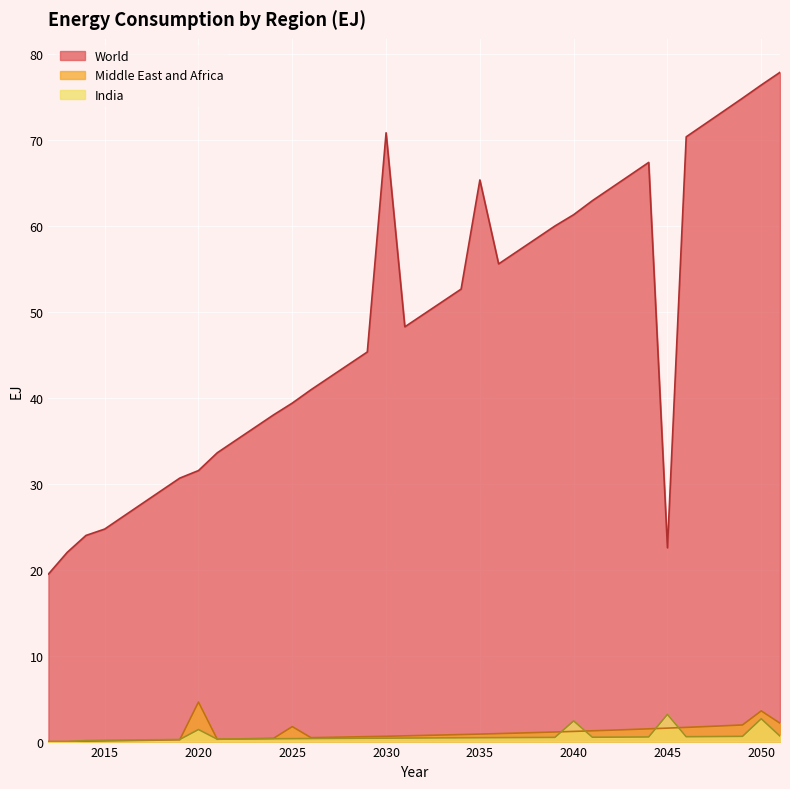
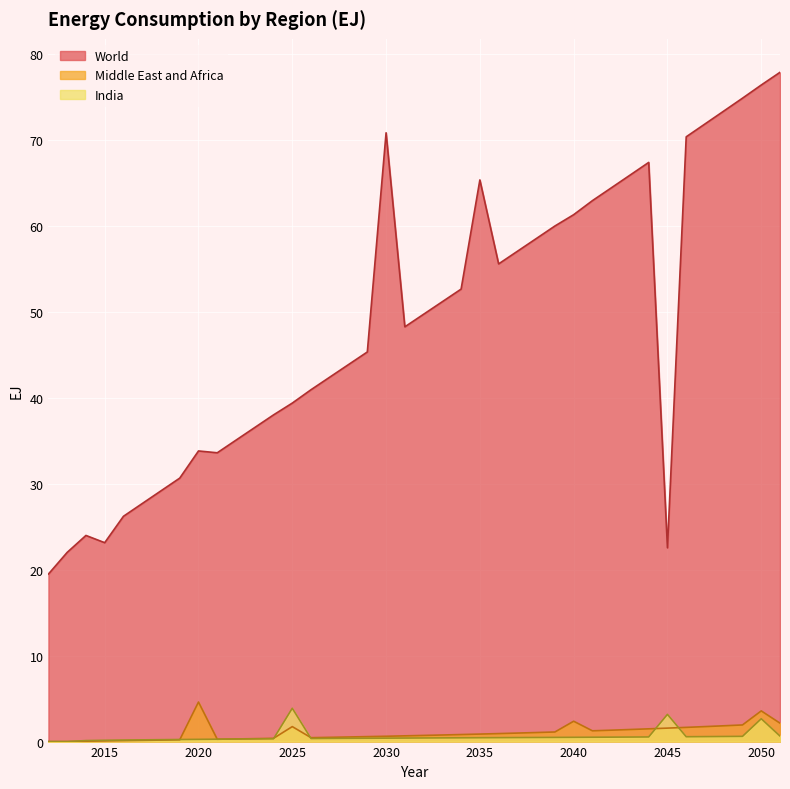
  {
    "World": {
-     "2015": 25,
-     "2020": 32,
+     "2015": 23,
+     "2020": 34,
      "2025": 39,
      "2030": 71,
      "2035": 65,
      "2040": 61,
      "2045": 23,
      "2050": 76
    },
    "Middle East and Africa": {
      "2020": 5,
      "2025": 2,
      "2035": 1,
-     "2040": 1,
+     "2040": 2,
      "2045": 2,
      "2050": 4
    },
    "India": {
-     "2020": 1,
-     "2025": 0,
+     "2020": 0,
+     "2025": 4,
      "2035": 0,
-     "2040": 2,
+     "2040": 0,
      "2045": 3,
      "2050": 3
    }
  }
